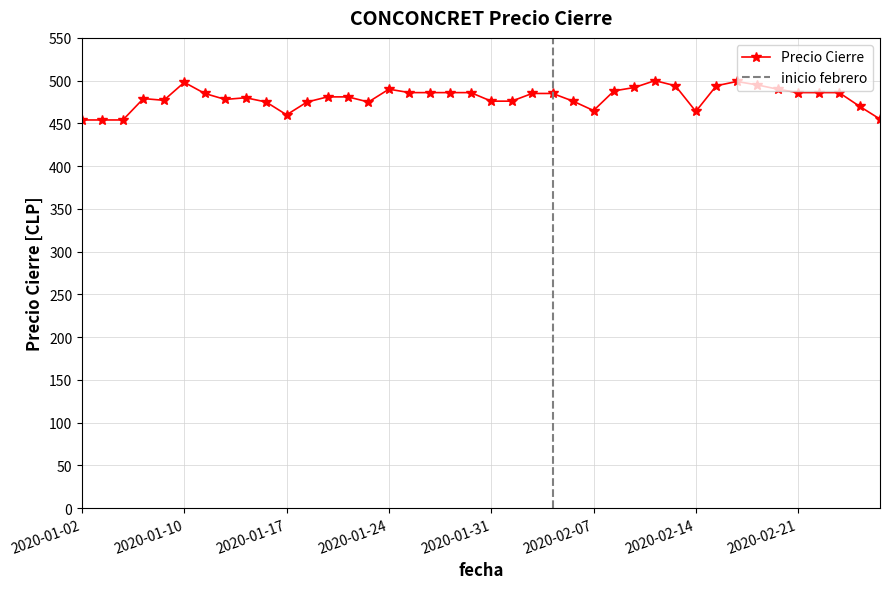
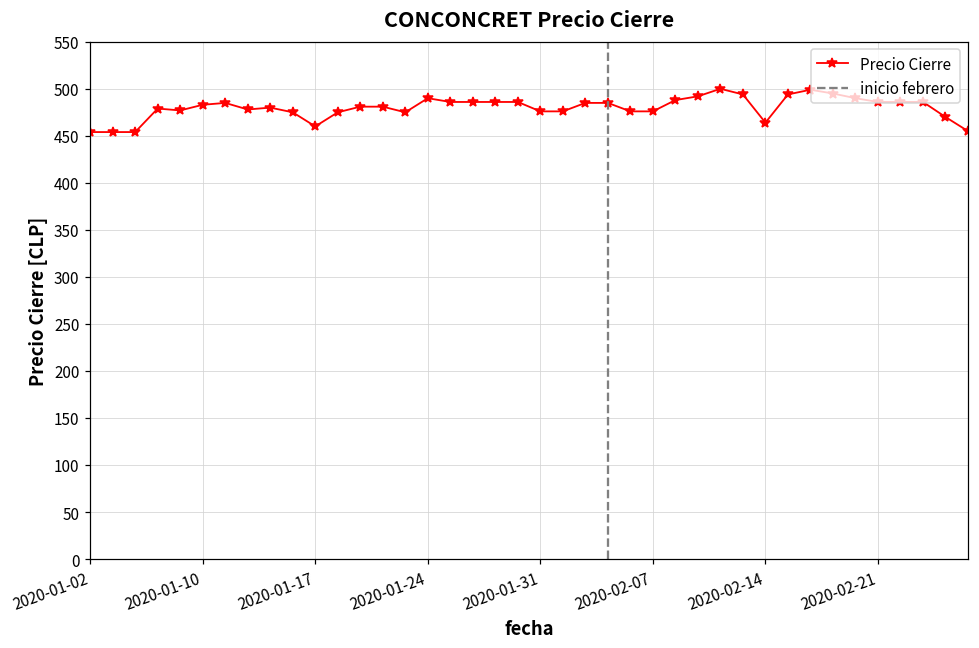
  {
    "2020-01-02": 450,
-   "2020-01-10": 500,
+   "2020-01-10": 480,
    "2020-01-17": 460,
    "2020-01-24": 490,
    "2020-01-31": 480,
-   "2020-02-07": 470,
+   "2020-02-07": 480,
    "2020-02-14": 460,
    "2020-02-21": 490
  }
